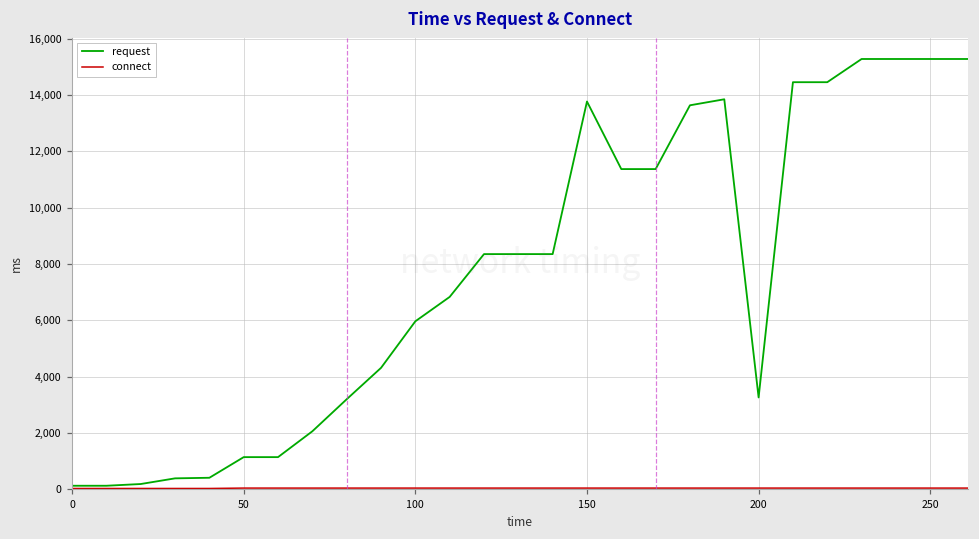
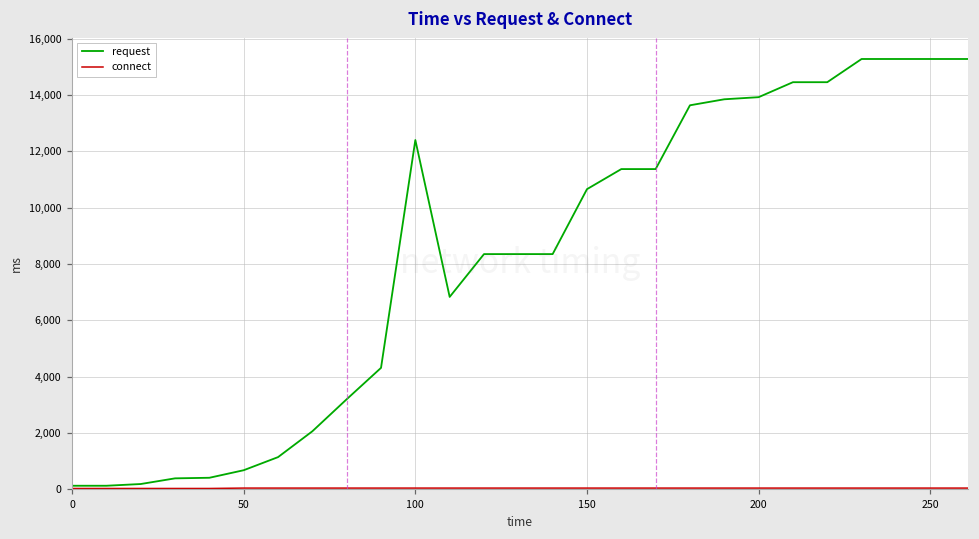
  {
    "request": {
-     "50": "1,100",
-     "100": "6,000",
-     "150": "13,800",
-     "200": "3,300",
+     "50": "700",
+     "100": "12,400",
+     "150": "10,700",
+     "200": "13,900",
      "250": "15,300"
    },
    "connect": {
      "50": "0",
      "100": "0",
      "150": "0",
      "200": "0",
      "250": "0"
    }
  }
